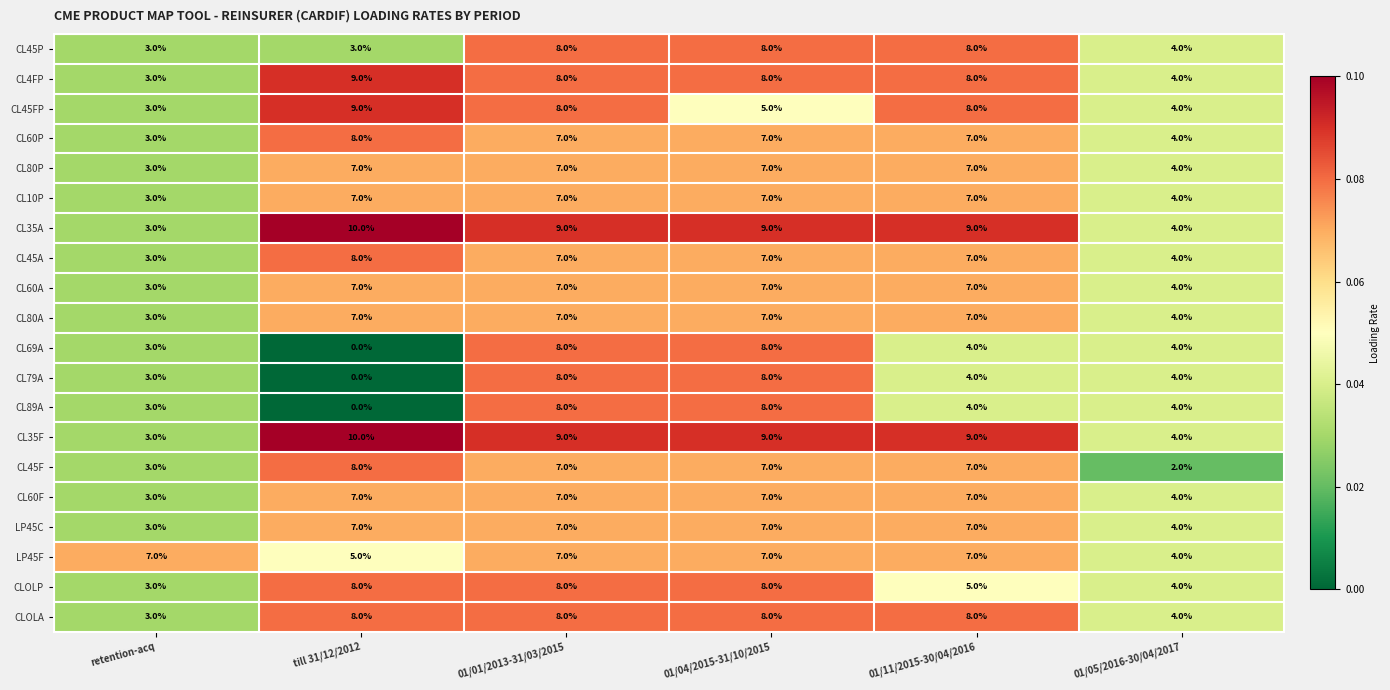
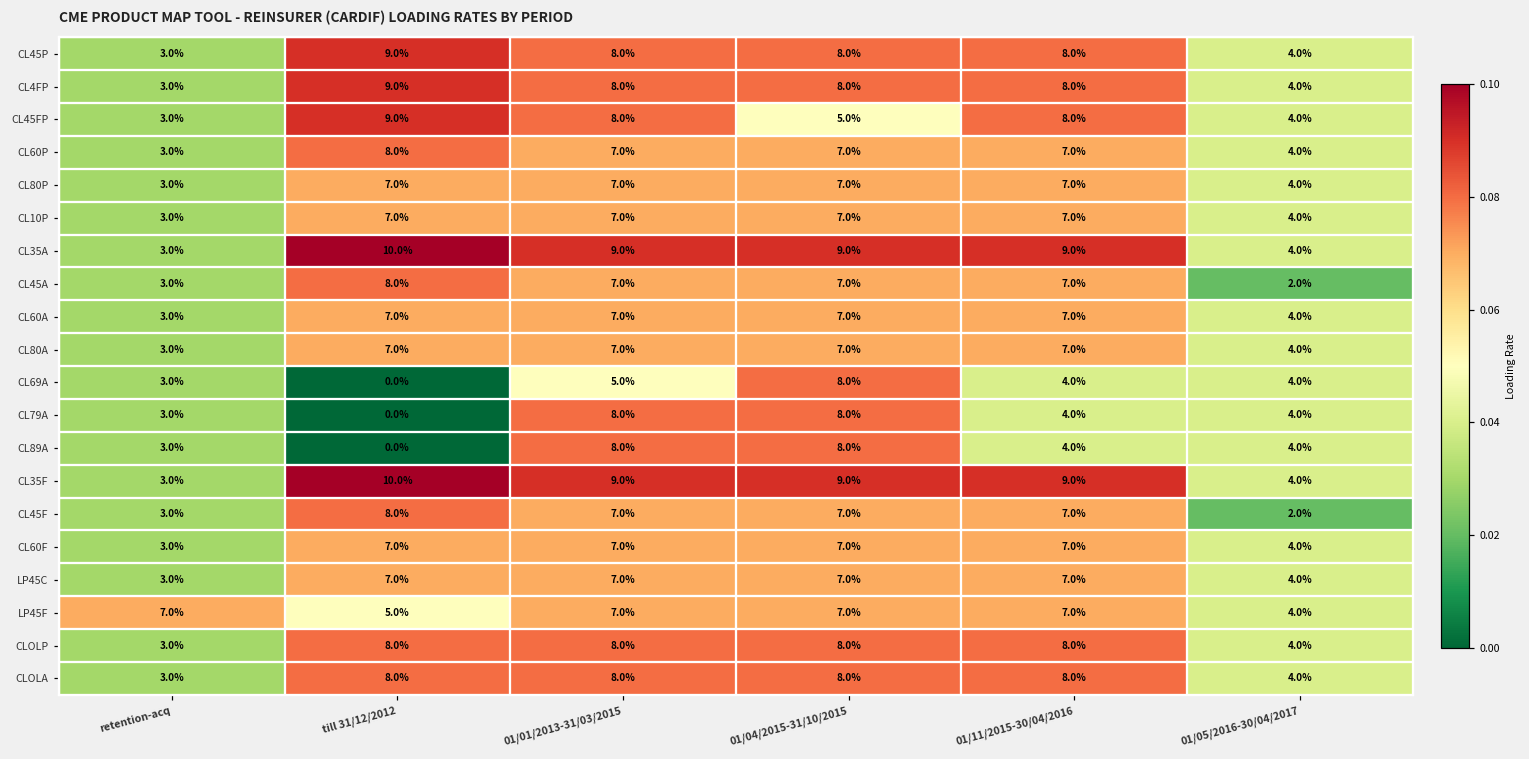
  {
    "CL45P": {
      "retention-acq": "3.0%",
-     "till 31/12/2012": "3.0%",
+     "till 31/12/2012": "9.0%",
      "01/01/2013-31/03/2015": "8.0%",
      "01/04/2015-31/10/2015": "8.0%",
      "01/11/2015-30/04/2016": "8.0%",
      "01/05/2016-30/04/2017": "4.0%"
    },
    "CL4FP": {
      "retention-acq": "3.0%",
      "till 31/12/2012": "9.0%",
      "01/01/2013-31/03/2015": "8.0%",
      "01/04/2015-31/10/2015": "8.0%",
      "01/11/2015-30/04/2016": "8.0%",
      "01/05/2016-30/04/2017": "4.0%"
    },
    "CL45FP": {
      "retention-acq": "3.0%",
      "till 31/12/2012": "9.0%",
      "01/01/2013-31/03/2015": "8.0%",
      "01/04/2015-31/10/2015": "5.0%",
      "01/11/2015-30/04/2016": "8.0%",
      "01/05/2016-30/04/2017": "4.0%"
    },
    "CL60P": {
      "retention-acq": "3.0%",
      "till 31/12/2012": "8.0%",
      "01/01/2013-31/03/2015": "7.0%",
      "01/04/2015-31/10/2015": "7.0%",
      "01/11/2015-30/04/2016": "7.0%",
      "01/05/2016-30/04/2017": "4.0%"
    },
    "CL80P": {
      "retention-acq": "3.0%",
      "till 31/12/2012": "7.0%",
      "01/01/2013-31/03/2015": "7.0%",
      "01/04/2015-31/10/2015": "7.0%",
      "01/11/2015-30/04/2016": "7.0%",
      "01/05/2016-30/04/2017": "4.0%"
    },
    "CL10P": {
      "retention-acq": "3.0%",
      "till 31/12/2012": "7.0%",
      "01/01/2013-31/03/2015": "7.0%",
      "01/04/2015-31/10/2015": "7.0%",
      "01/11/2015-30/04/2016": "7.0%",
      "01/05/2016-30/04/2017": "4.0%"
    },
    "CL35A": {
      "retention-acq": "3.0%",
      "till 31/12/2012": "10.0%",
      "01/01/2013-31/03/2015": "9.0%",
      "01/04/2015-31/10/2015": "9.0%",
      "01/11/2015-30/04/2016": "9.0%",
      "01/05/2016-30/04/2017": "4.0%"
    },
    "CL45A": {
      "retention-acq": "3.0%",
      "till 31/12/2012": "8.0%",
      "01/01/2013-31/03/2015": "7.0%",
      "01/04/2015-31/10/2015": "7.0%",
      "01/11/2015-30/04/2016": "7.0%",
-     "01/05/2016-30/04/2017": "4.0%"
+     "01/05/2016-30/04/2017": "2.0%"
    },
    "CL60A": {
      "retention-acq": "3.0%",
      "till 31/12/2012": "7.0%",
      "01/01/2013-31/03/2015": "7.0%",
      "01/04/2015-31/10/2015": "7.0%",
      "01/11/2015-30/04/2016": "7.0%",
      "01/05/2016-30/04/2017": "4.0%"
    },
    "CL80A": {
      "retention-acq": "3.0%",
      "till 31/12/2012": "7.0%",
      "01/01/2013-31/03/2015": "7.0%",
      "01/04/2015-31/10/2015": "7.0%",
      "01/11/2015-30/04/2016": "7.0%",
      "01/05/2016-30/04/2017": "4.0%"
    },
    "CL69A": {
      "retention-acq": "3.0%",
      "till 31/12/2012": "0.0%",
-     "01/01/2013-31/03/2015": "8.0%",
+     "01/01/2013-31/03/2015": "5.0%",
      "01/04/2015-31/10/2015": "8.0%",
      "01/11/2015-30/04/2016": "4.0%",
      "01/05/2016-30/04/2017": "4.0%"
    },
    "CL79A": {
      "retention-acq": "3.0%",
      "till 31/12/2012": "0.0%",
      "01/01/2013-31/03/2015": "8.0%",
      "01/04/2015-31/10/2015": "8.0%",
      "01/11/2015-30/04/2016": "4.0%",
      "01/05/2016-30/04/2017": "4.0%"
    },
    "CL89A": {
      "retention-acq": "3.0%",
      "till 31/12/2012": "0.0%",
      "01/01/2013-31/03/2015": "8.0%",
      "01/04/2015-31/10/2015": "8.0%",
      "01/11/2015-30/04/2016": "4.0%",
      "01/05/2016-30/04/2017": "4.0%"
    },
    "CL35F": {
      "retention-acq": "3.0%",
      "till 31/12/2012": "10.0%",
      "01/01/2013-31/03/2015": "9.0%",
      "01/04/2015-31/10/2015": "9.0%",
      "01/11/2015-30/04/2016": "9.0%",
      "01/05/2016-30/04/2017": "4.0%"
    },
    "CL45F": {
      "retention-acq": "3.0%",
      "till 31/12/2012": "8.0%",
      "01/01/2013-31/03/2015": "7.0%",
      "01/04/2015-31/10/2015": "7.0%",
      "01/11/2015-30/04/2016": "7.0%",
      "01/05/2016-30/04/2017": "2.0%"
    },
    "CL60F": {
      "retention-acq": "3.0%",
      "till 31/12/2012": "7.0%",
      "01/01/2013-31/03/2015": "7.0%",
      "01/04/2015-31/10/2015": "7.0%",
      "01/11/2015-30/04/2016": "7.0%",
      "01/05/2016-30/04/2017": "4.0%"
    },
    "LP45C": {
      "retention-acq": "3.0%",
      "till 31/12/2012": "7.0%",
      "01/01/2013-31/03/2015": "7.0%",
      "01/04/2015-31/10/2015": "7.0%",
      "01/11/2015-30/04/2016": "7.0%",
      "01/05/2016-30/04/2017": "4.0%"
    },
    "LP45F": {
      "retention-acq": "7.0%",
      "till 31/12/2012": "5.0%",
      "01/01/2013-31/03/2015": "7.0%",
      "01/04/2015-31/10/2015": "7.0%",
      "01/11/2015-30/04/2016": "7.0%",
      "01/05/2016-30/04/2017": "4.0%"
    },
    "CLOLP": {
      "retention-acq": "3.0%",
      "till 31/12/2012": "8.0%",
      "01/01/2013-31/03/2015": "8.0%",
      "01/04/2015-31/10/2015": "8.0%",
-     "01/11/2015-30/04/2016": "5.0%",
+     "01/11/2015-30/04/2016": "8.0%",
      "01/05/2016-30/04/2017": "4.0%"
    },
    "CLOLA": {
      "retention-acq": "3.0%",
      "till 31/12/2012": "8.0%",
      "01/01/2013-31/03/2015": "8.0%",
      "01/04/2015-31/10/2015": "8.0%",
      "01/11/2015-30/04/2016": "8.0%",
      "01/05/2016-30/04/2017": "4.0%"
    }
  }
